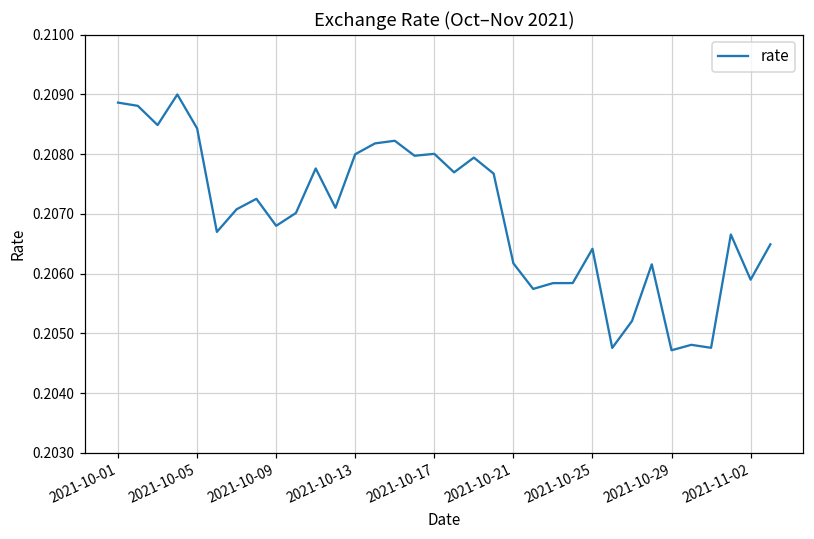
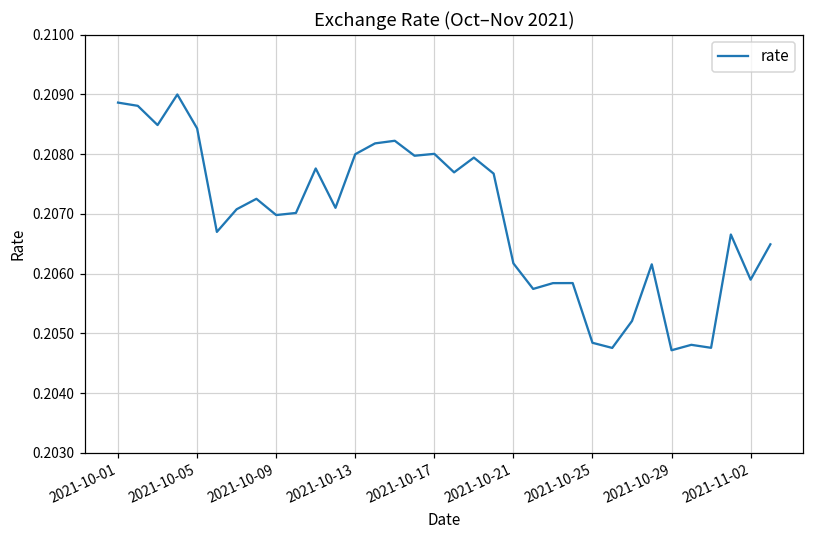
  {
    "2021-10-01": 0.2089,
    "2021-10-05": 0.2084,
-   "2021-10-09": 0.2068,
+   "2021-10-09": 0.2070,
    "2021-10-13": 0.2080,
    "2021-10-17": 0.2080,
    "2021-10-21": 0.2062,
-   "2021-10-25": 0.2064,
+   "2021-10-25": 0.2048,
    "2021-10-29": 0.2047,
    "2021-11-02": 0.2059
  }
